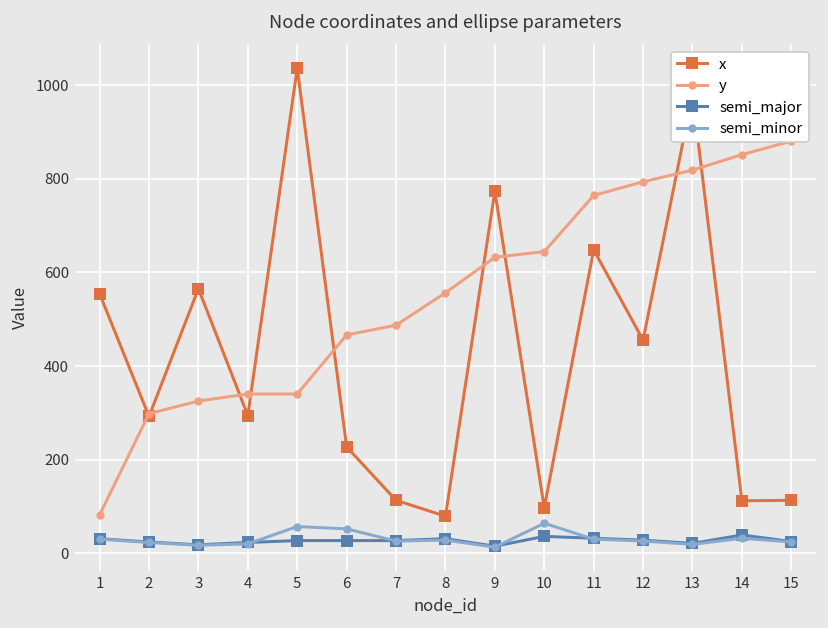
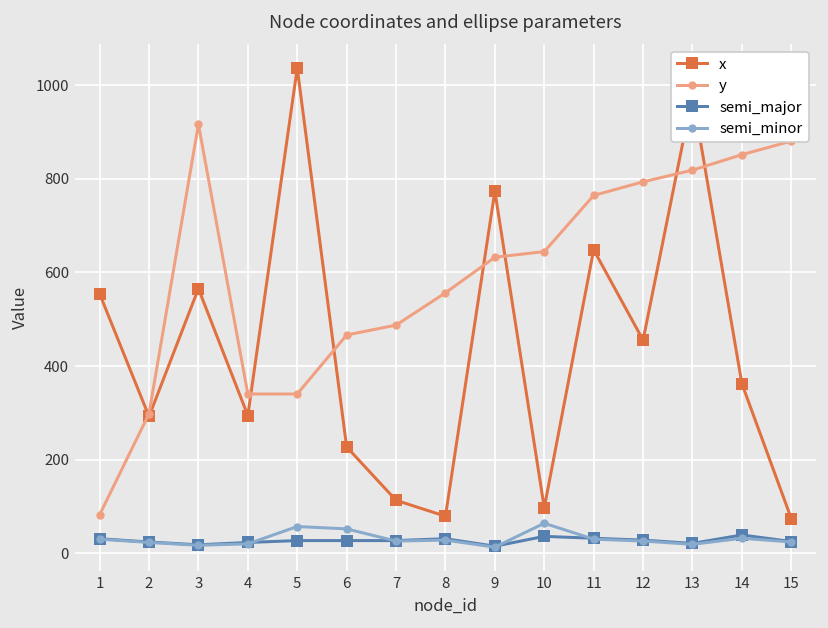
  {
    "x": {
      "1": 550,
      "3": 570,
      "4": 290,
      "5": 1040,
      "6": 230,
      "7": 110,
      "8": 80,
      "9": 770,
      "10": 100,
      "11": 650,
      "12": 460,
-     "14": 110,
-     "15": 110
+     "14": 360,
+     "15": 70
    },
    "y": {
      "1": 80,
-     "3": 330,
+     "3": 920,
      "4": 340,
      "5": 340,
      "6": 470,
      "7": 490,
      "8": 560,
      "9": 630,
      "10": 640,
      "11": 760,
      "12": 790,
      "13": 820,
      "14": 850
    },
    "semi_major": {
      "5": 30,
      "6": 30,
      "10": 40,
      "14": 40
    },
    "semi_minor": {
      "5": 60,
      "6": 50,
      "10": 60,
      "14": 30
    }
  }
